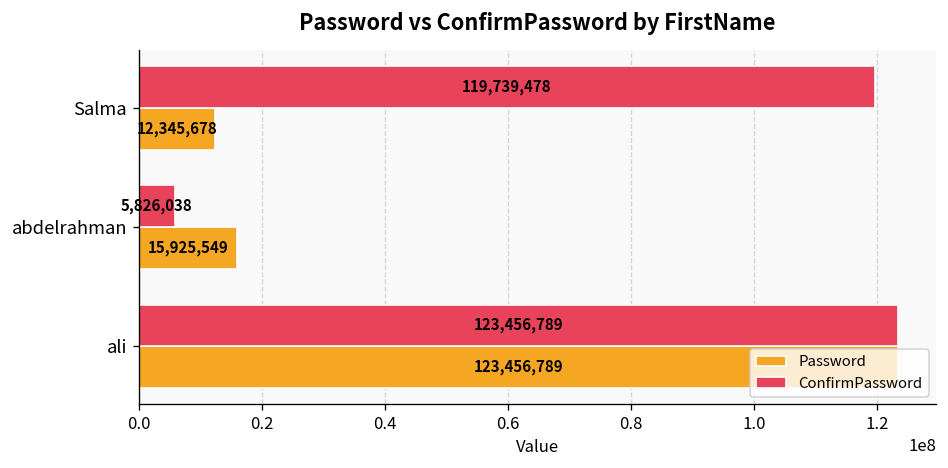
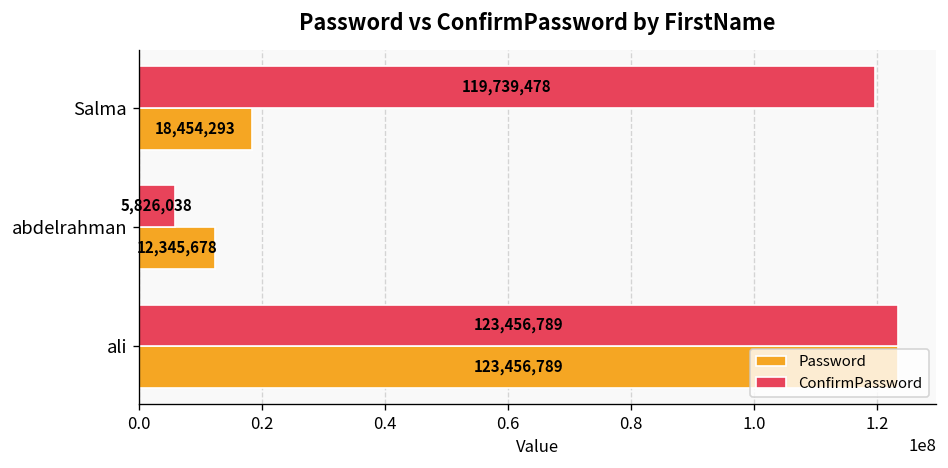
  {
    "Password": {
-     "Salma": "12,345,678",
-     "abdelrahman": "15,925,549"
+     "Salma": "18,454,293",
+     "abdelrahman": "12,345,678"
    },
    "ConfirmPassword": {
      "Salma": "119,739,478",
      "abdelrahman": "5,826,038",
      "ali": "123,456,789"
    }
  }
